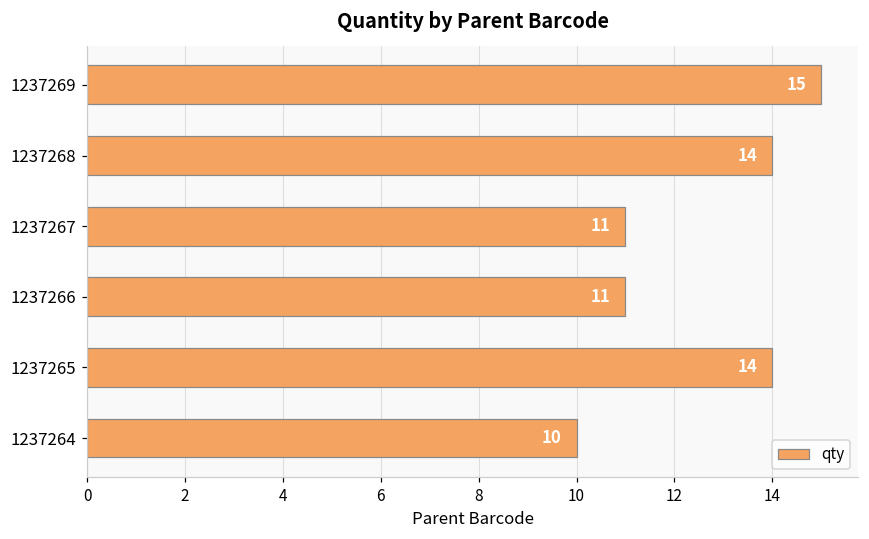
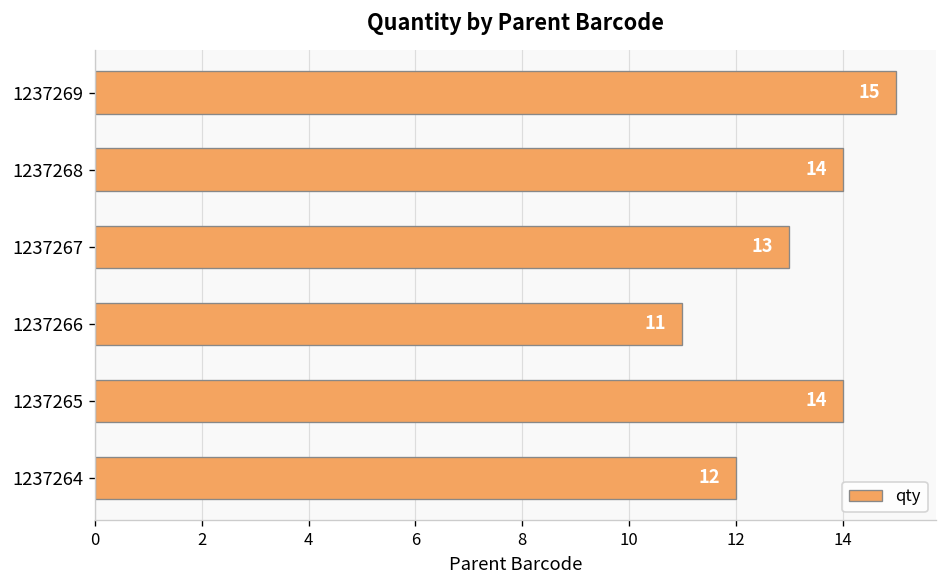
  {
    "1237269": 15,
    "1237268": 14,
-   "1237267": 11,
+   "1237267": 13,
    "1237266": 11,
    "1237265": 14,
-   "1237264": 10
+   "1237264": 12
  }
